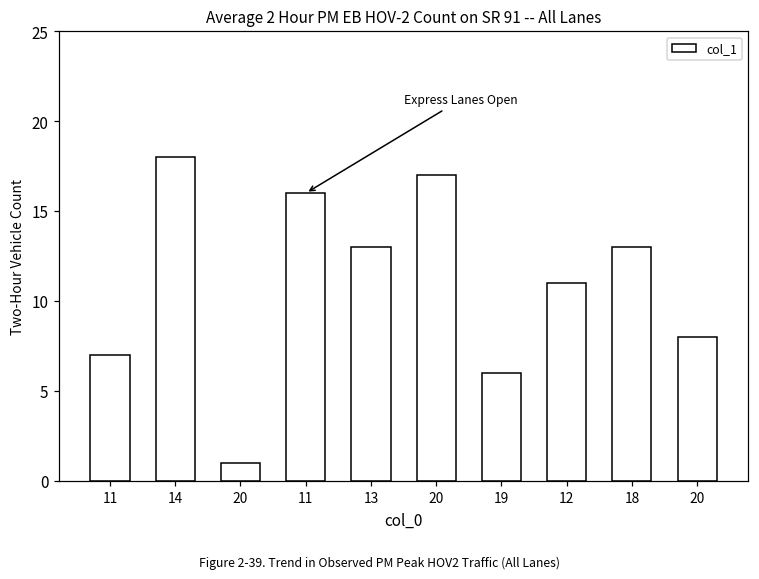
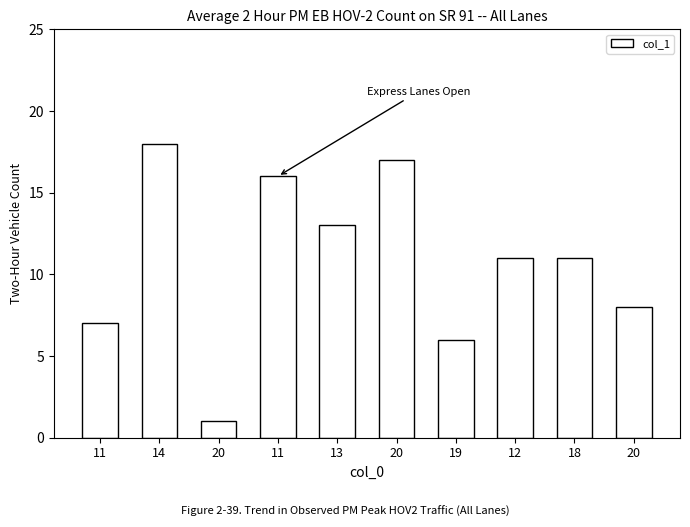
  {
    "14": 18,
    "13": 13,
    "19": 6,
    "12": 11,
-   "18": 13
+   "18": 11
  }
